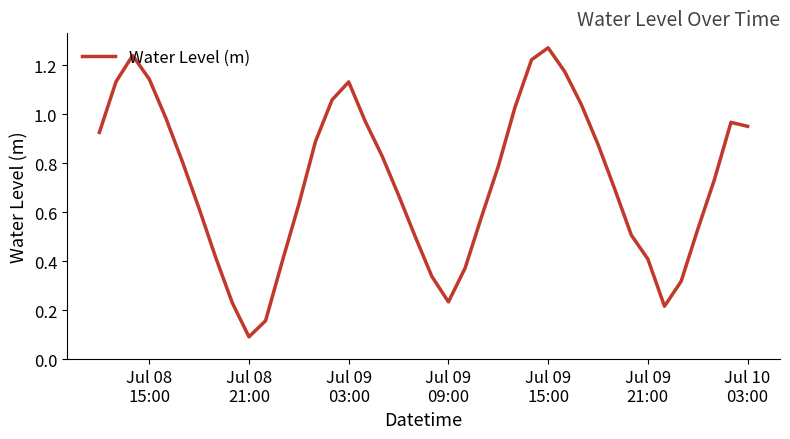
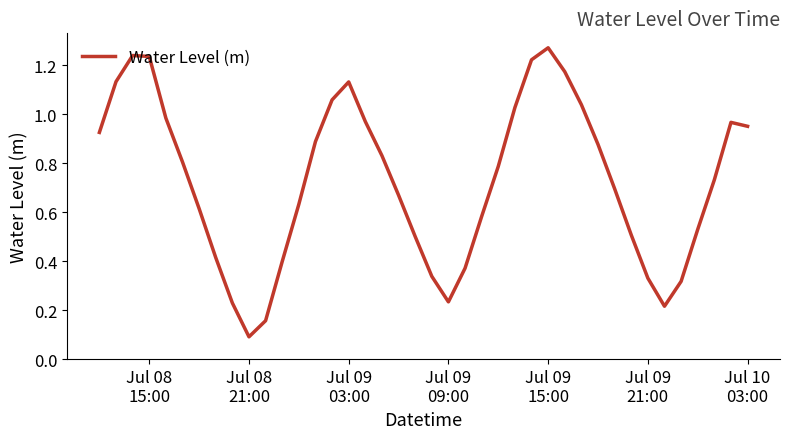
  {
-   "Jul 08 15:00": 1.14,
+   "Jul 08 15:00": 1.24,
    "Jul 08 21:00": 0.09,
    "Jul 09 03:00": 1.13,
    "Jul 09 09:00": 0.23,
    "Jul 09 15:00": 1.27,
-   "Jul 09 21:00": 0.41,
+   "Jul 09 21:00": 0.33,
    "Jul 10 03:00": 0.95
  }
